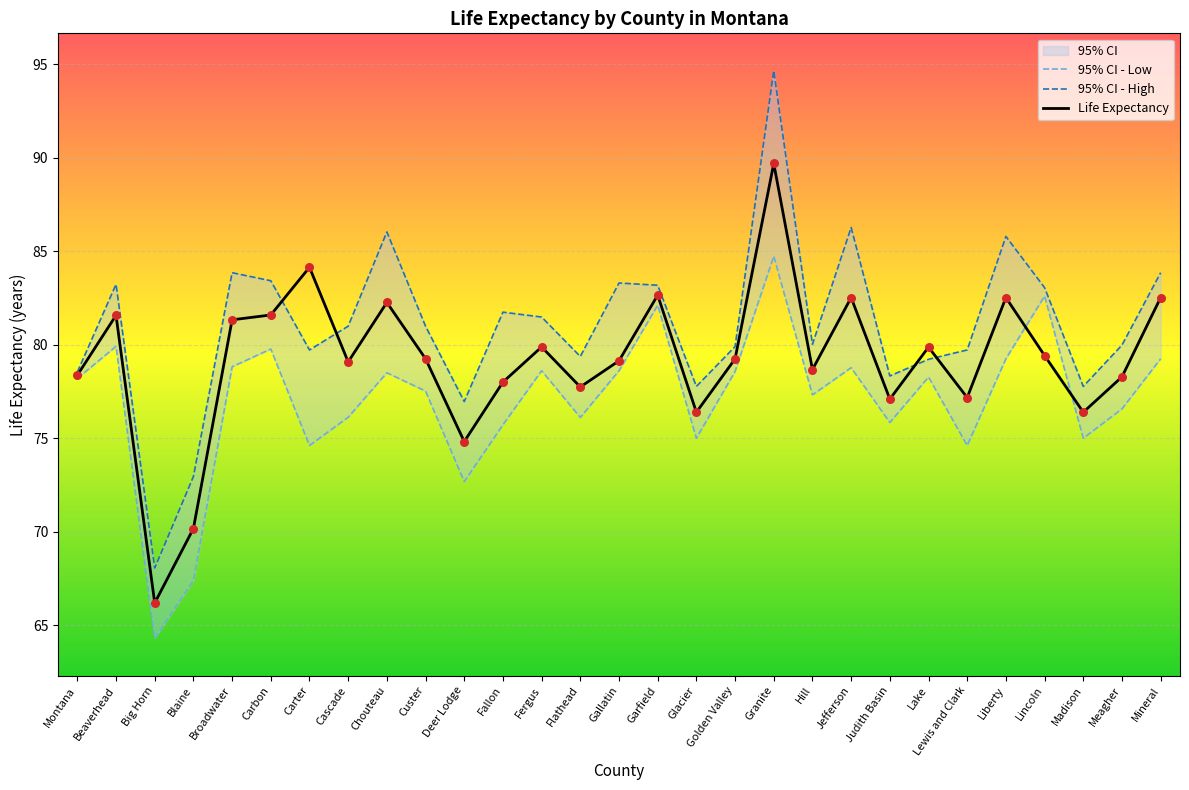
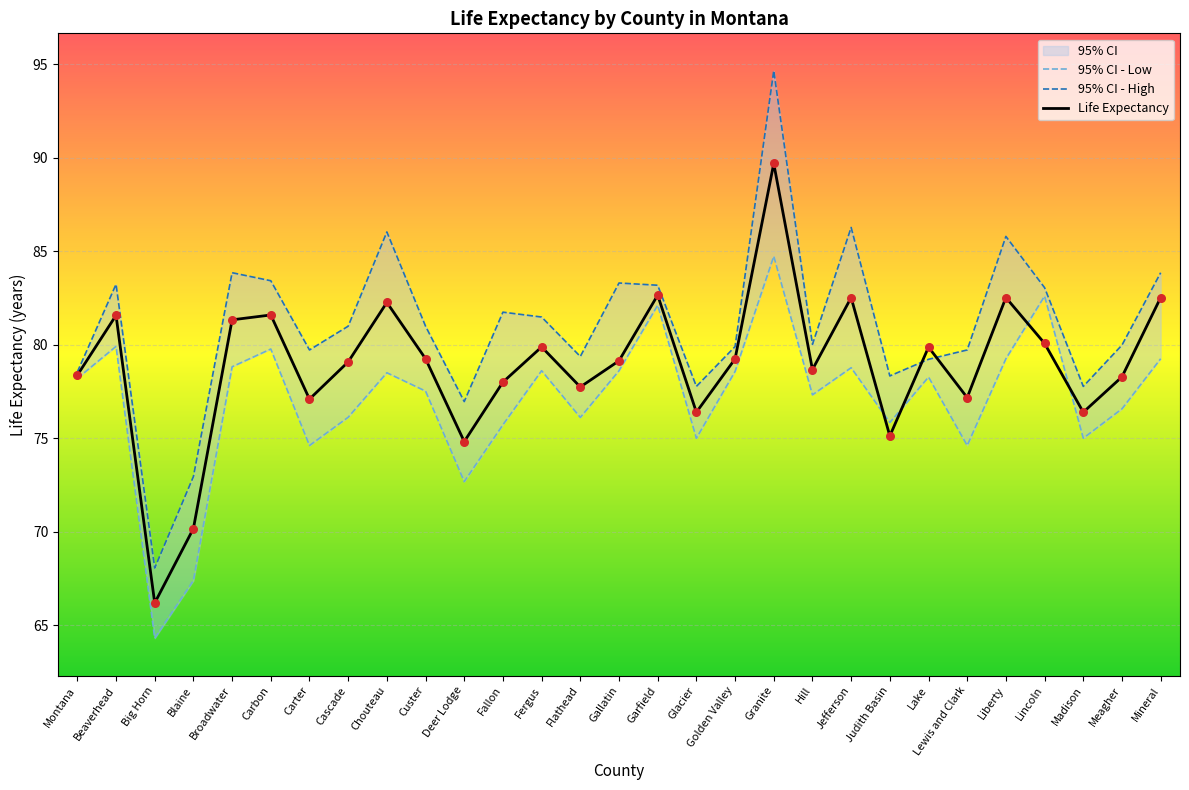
  {
    "95% CI - Low": {
      "Montana": 78.2,
      "Beaverhead": 79.9,
      "Big Horn": 64.3,
      "Blaine": 67.4,
      "Broadwater": 78.8,
      "Carbon": 79.8,
      "Carter": 74.6,
      "Cascade": 76.1,
      "Chouteau": 78.5,
      "Custer": 77.5,
      "Deer Lodge": 72.7,
      "Fallon": 75.7,
      "Fergus": 78.6,
      "Flathead": 76.1,
      "Gallatin": 78.6,
      "Garfield": 82.1,
      "Glacier": 75.0,
      "Golden Valley": 78.6,
      "Granite": 84.7,
      "Hill": 77.3,
      "Jefferson": 78.8,
      "Judith Basin": 75.8,
      "Lake": 78.3,
      "Lewis and Clark": 74.6,
      "Liberty": 79.3,
      "Lincoln": 82.6,
      "Madison": 75.0,
      "Meagher": 76.6,
      "Mineral": 79.3
    },
    "95% CI": {
      "Montana": 78.5,
      "Beaverhead": 83.2,
      "Big Horn": 68.1,
      "Blaine": 73.0,
      "Broadwater": 83.9,
      "Carbon": 83.4,
      "Carter": 79.7,
      "Cascade": 81.0,
      "Chouteau": 86.0,
      "Custer": 81.0,
      "Deer Lodge": 77.0,
      "Fallon": 81.7,
      "Fergus": 81.5,
      "Flathead": 79.4,
      "Gallatin": 83.3,
      "Garfield": 83.2,
      "Glacier": 77.8,
      "Golden Valley": 79.9,
      "Granite": 94.7,
      "Hill": 80.0,
      "Jefferson": 86.3,
      "Judith Basin": 78.3,
      "Lake": 79.2,
      "Lewis and Clark": 79.7,
      "Liberty": 85.8,
      "Lincoln": 83.1,
      "Madison": 77.8,
      "Meagher": 80.0,
      "Mineral": 83.9
    },
    "Life Expectancy": {
      "Montana": 78.4,
      "Beaverhead": 81.6,
      "Big Horn": 66.2,
      "Blaine": 70.2,
      "Broadwater": 81.3,
      "Carbon": 81.6,
-     "Carter": 84.1,
+     "Carter": 77.1,
      "Cascade": 79.1,
      "Chouteau": 82.3,
      "Custer": 79.3,
      "Deer Lodge": 74.8,
      "Fallon": 78.0,
      "Fergus": 79.9,
      "Flathead": 77.7,
      "Gallatin": 79.1,
      "Garfield": 82.7,
      "Glacier": 76.4,
      "Golden Valley": 79.2,
      "Granite": 89.7,
      "Hill": 78.7,
      "Jefferson": 82.5,
-     "Judith Basin": 77.1,
+     "Judith Basin": 75.1,
      "Lake": 79.9,
      "Lewis and Clark": 77.2,
      "Liberty": 82.5,
-     "Lincoln": 79.4,
+     "Lincoln": 80.1,
      "Madison": 76.4,
      "Meagher": 78.3,
      "Mineral": 82.5
    }
  }
